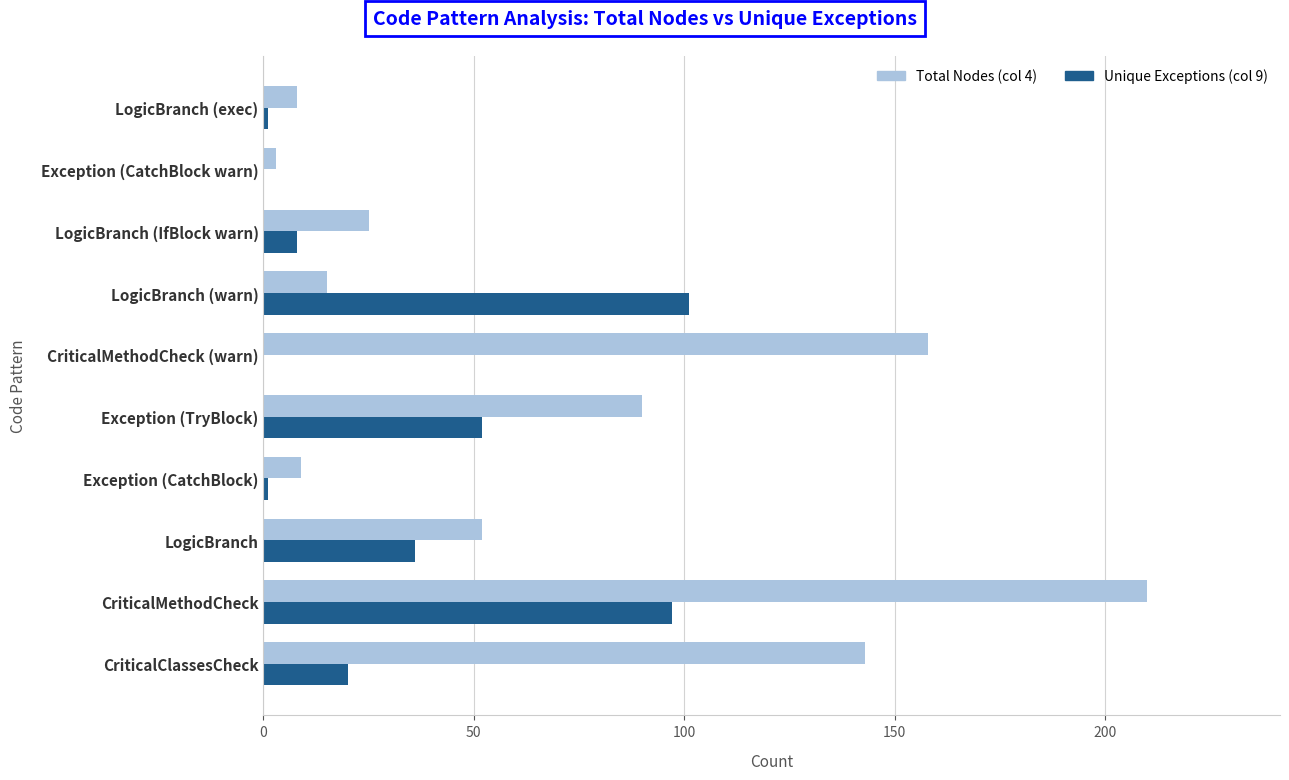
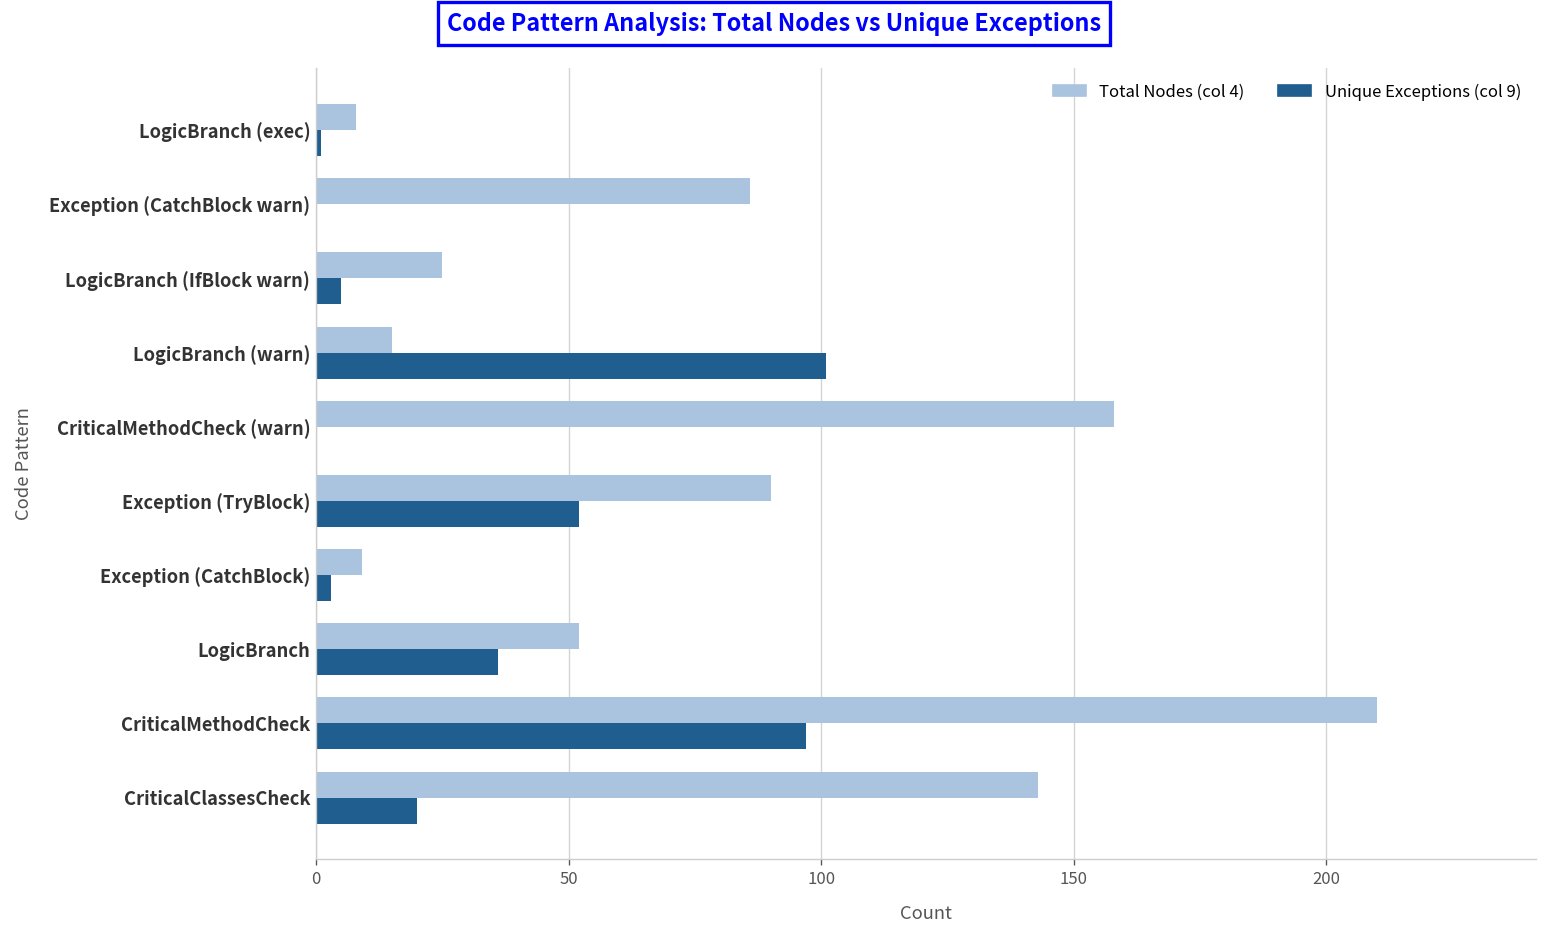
  {
    "Total Nodes (col 4)": {
      "LogicBranch (exec)": 8,
-     "Exception (CatchBlock warn)": 3,
+     "Exception (CatchBlock warn)": 86,
      "LogicBranch (IfBlock warn)": 25,
      "LogicBranch (warn)": 15,
      "CriticalMethodCheck (warn)": 158,
      "Exception (TryBlock)": 90,
      "Exception (CatchBlock)": 9,
      "LogicBranch": 52,
      "CriticalMethodCheck": 210,
      "CriticalClassesCheck": 143
    },
    "Unique Exceptions (col 9)": {
      "LogicBranch (exec)": 1,
      "Exception (CatchBlock warn)": 0,
-     "LogicBranch (IfBlock warn)": 8,
+     "LogicBranch (IfBlock warn)": 5,
      "LogicBranch (warn)": 101,
      "CriticalMethodCheck (warn)": 0,
      "Exception (TryBlock)": 52,
-     "Exception (CatchBlock)": 1,
+     "Exception (CatchBlock)": 3,
      "LogicBranch": 36,
      "CriticalMethodCheck": 97,
      "CriticalClassesCheck": 20
    }
  }
